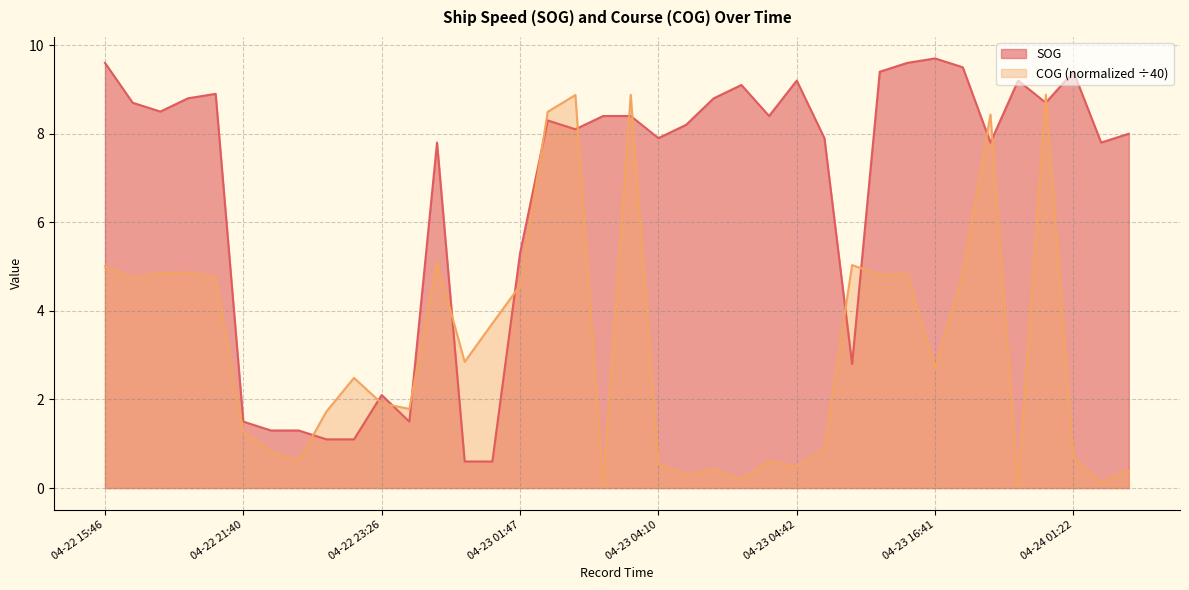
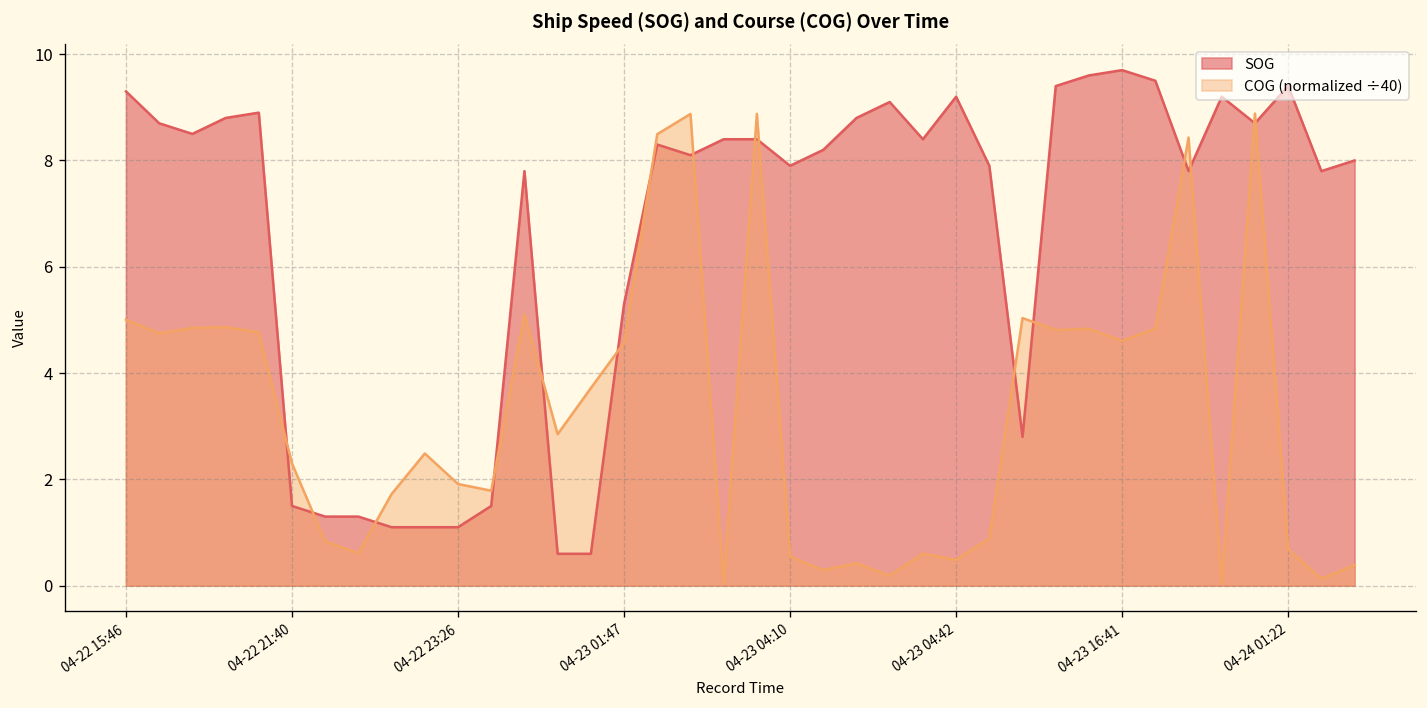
  {
    "SOG": {
-     "04-22 15:46": 9.6,
+     "04-22 15:46": 9.3,
      "04-22 21:40": 1.5,
-     "04-22 23:26": 2.1,
+     "04-22 23:26": 1.1,
      "04-23 01:47": 5.3,
      "04-23 04:10": 7.9,
      "04-23 04:42": 9.2,
      "04-23 16:41": 9.7
    },
    "COG (normalized ÷40)": {
      "04-22 15:46": 5.0,
-     "04-22 21:40": 1.3,
+     "04-22 21:40": 2.3,
      "04-22 23:26": 1.9,
      "04-23 01:47": 4.6,
      "04-23 04:10": 0.5,
      "04-23 04:42": 0.5,
-     "04-23 16:41": 2.7,
+     "04-23 16:41": 4.6,
      "04-24 01:22": 0.7
    }
  }
